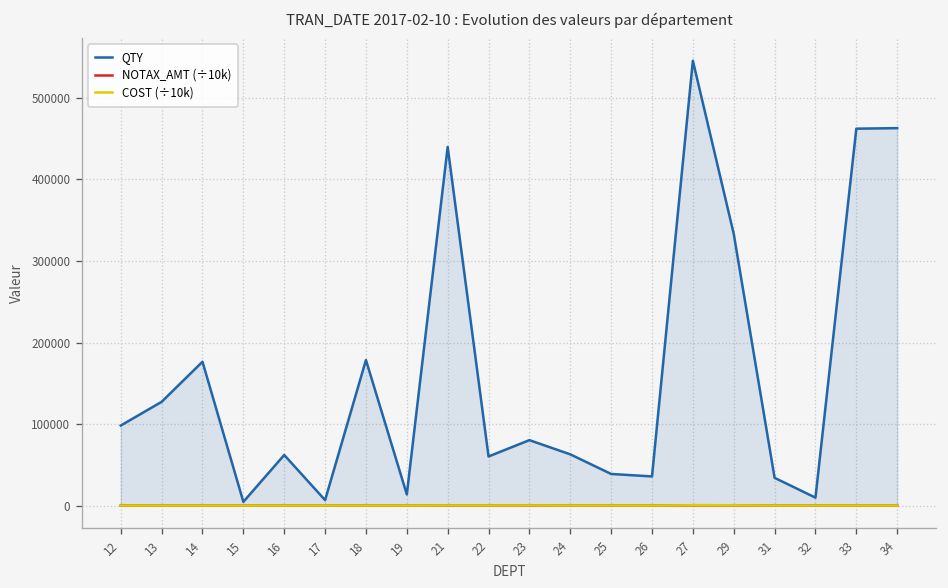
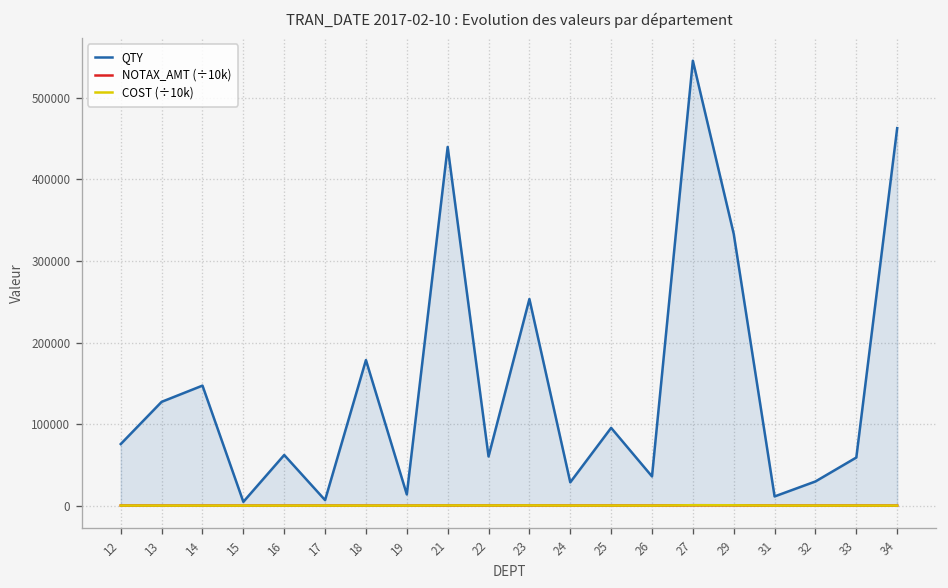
  {
    "QTY": {
-     "12": 100000,
+     "12": 80000,
      "13": 130000,
-     "14": 180000,
+     "14": 150000,
      "15": 0,
      "16": 60000,
      "17": 10000,
      "18": 180000,
      "19": 10000,
      "21": 440000,
      "22": 60000,
-     "23": 80000,
-     "24": 60000,
-     "25": 40000,
+     "23": 250000,
+     "24": 30000,
+     "25": 100000,
      "26": 40000,
      "27": 550000,
      "29": 330000,
-     "31": 30000,
-     "32": 10000,
-     "33": 460000,
+     "31": 10000,
+     "32": 30000,
+     "33": 60000,
      "34": 460000
    },
    "COST (÷10k)": {
      "12": 0,
      "13": 0,
      "14": 0,
      "15": 0,
      "16": 0,
      "17": 0,
      "18": 0,
      "19": 0,
      "21": 0,
      "22": 0,
      "23": 0,
      "24": 0,
      "25": 0,
      "26": 0,
      "27": 0,
      "29": 0,
      "31": 0,
      "32": 0,
      "33": 0,
      "34": 0
    }
  }
